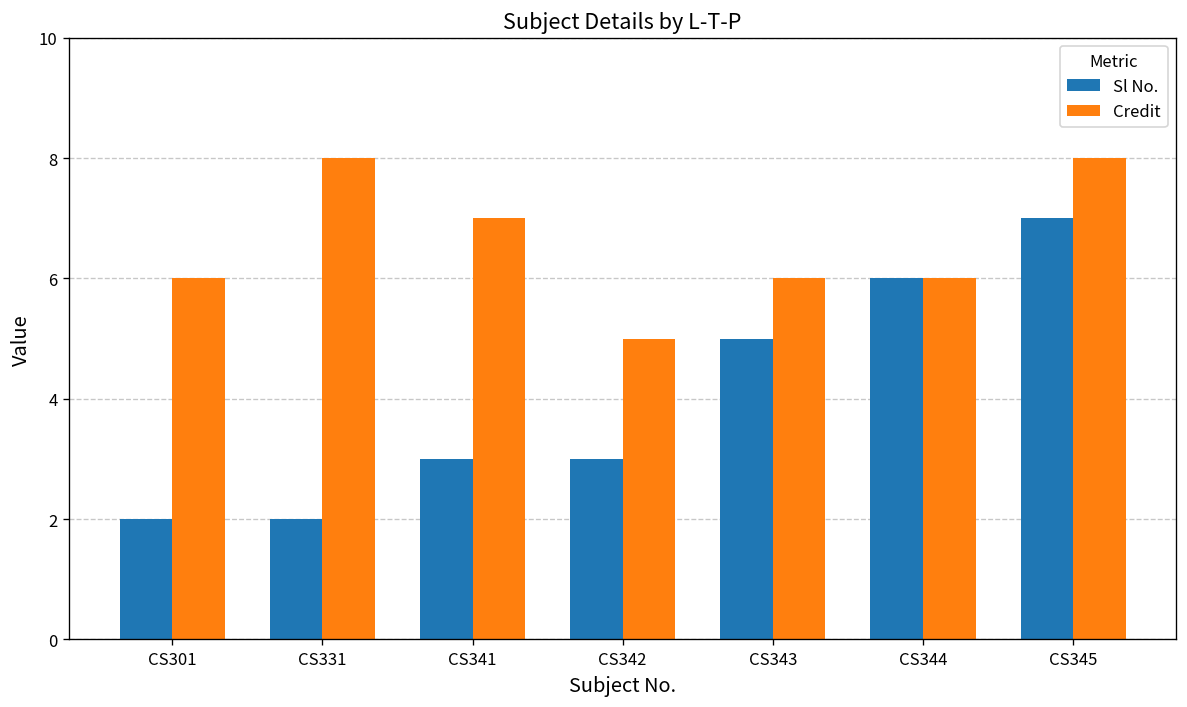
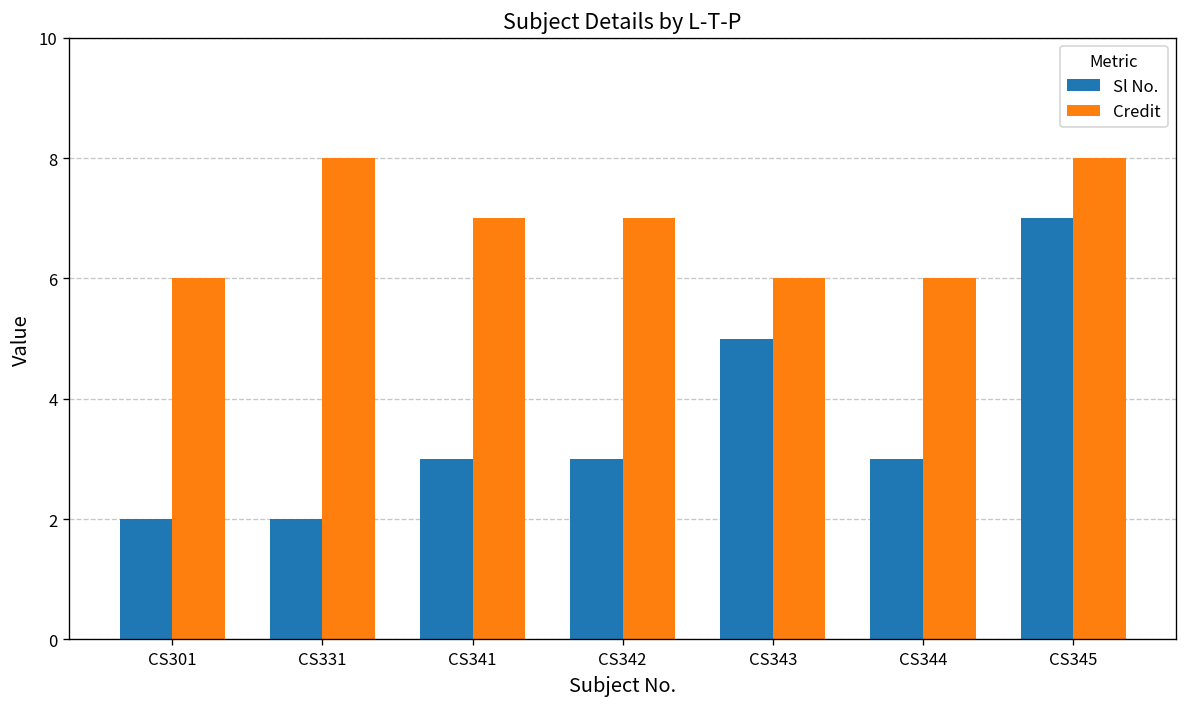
  {
    "Sl No.": {
      "CS301": 2,
      "CS331": 2,
      "CS341": 3,
      "CS342": 3,
      "CS343": 5,
-     "CS344": 6,
+     "CS344": 3,
      "CS345": 7
    },
    "Credit": {
      "CS301": 6,
      "CS331": 8,
      "CS341": 7,
-     "CS342": 5,
+     "CS342": 7,
      "CS343": 6,
      "CS344": 6,
      "CS345": 8
    }
  }
